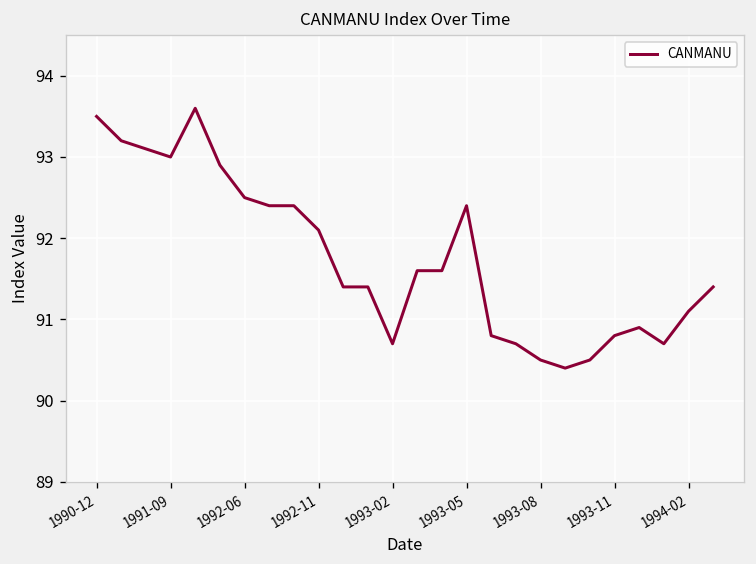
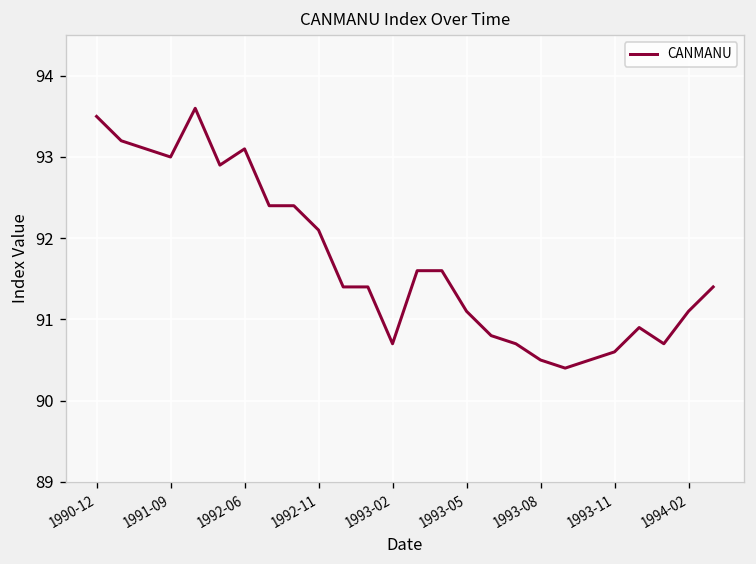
  {
    "1990-12": 93.5,
    "1991-09": 93.0,
-   "1992-06": 92.5,
+   "1992-06": 93.1,
    "1992-11": 92.1,
    "1993-02": 90.7,
-   "1993-05": 92.4,
+   "1993-05": 91.1,
    "1993-08": 90.5,
-   "1993-11": 90.8,
+   "1993-11": 90.6,
    "1994-02": 91.1
  }
